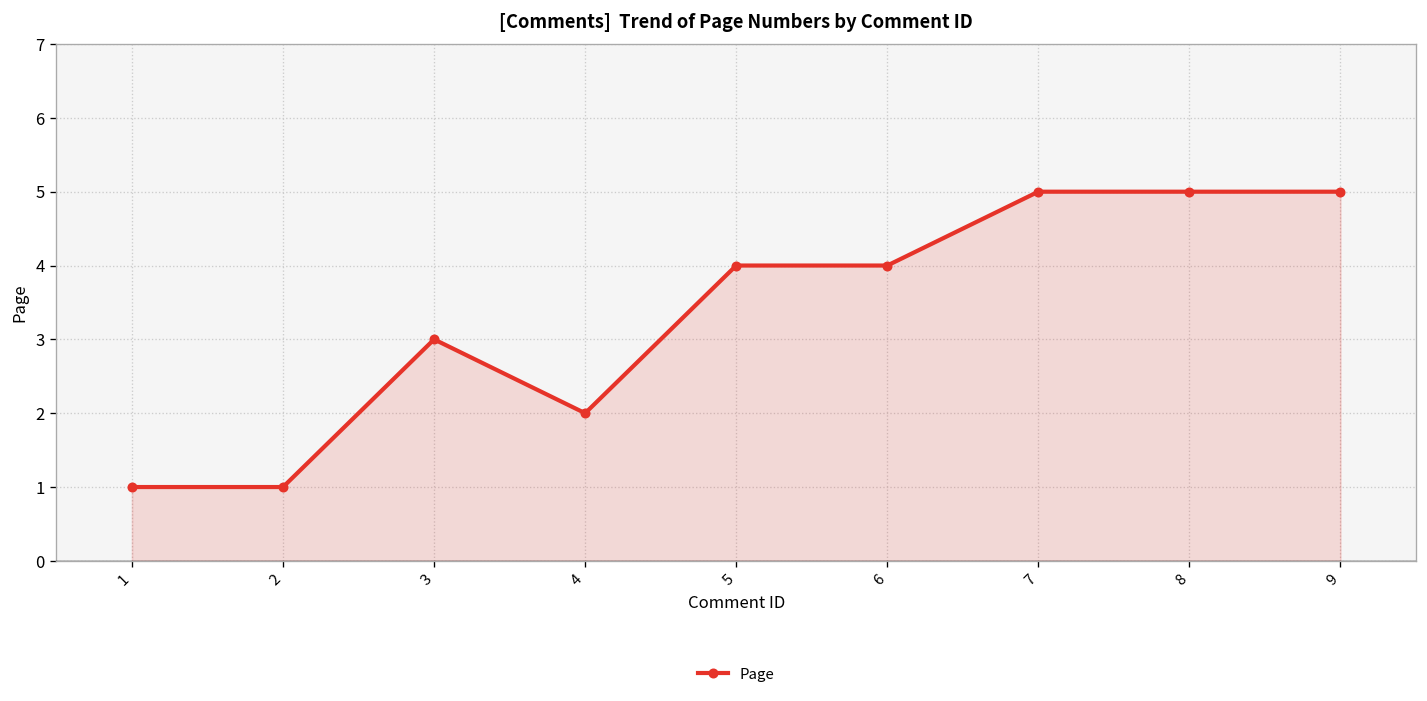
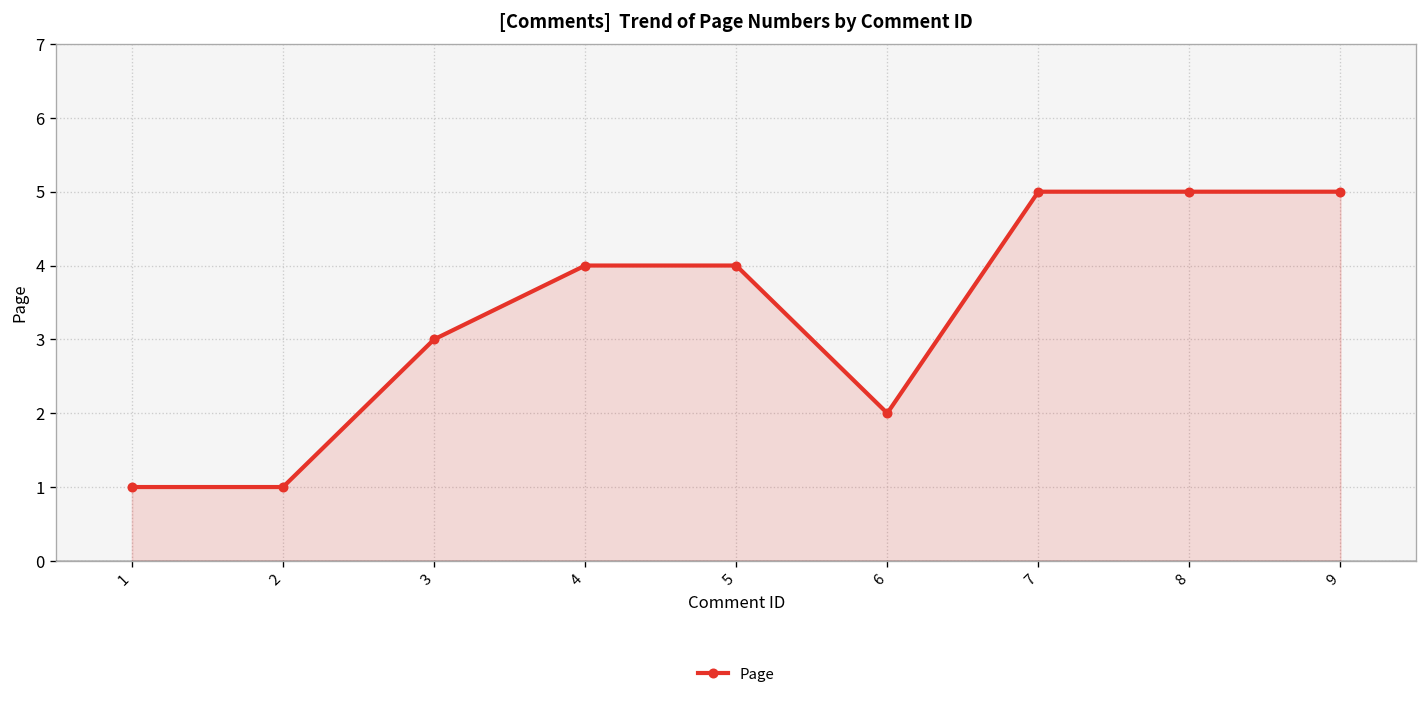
  {
    "1": 1,
    "2": 1,
    "3": 3,
-   "4": 2,
+   "4": 4,
    "5": 4,
-   "6": 4,
+   "6": 2,
    "7": 5,
    "8": 5,
    "9": 5
  }
